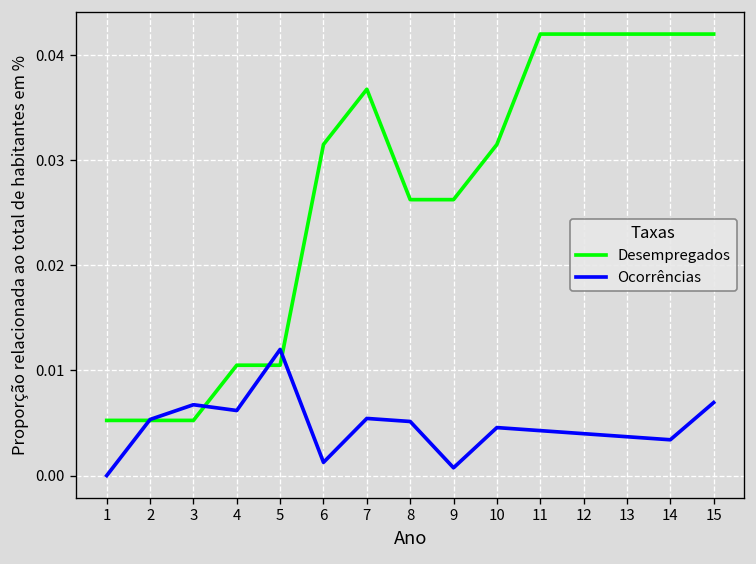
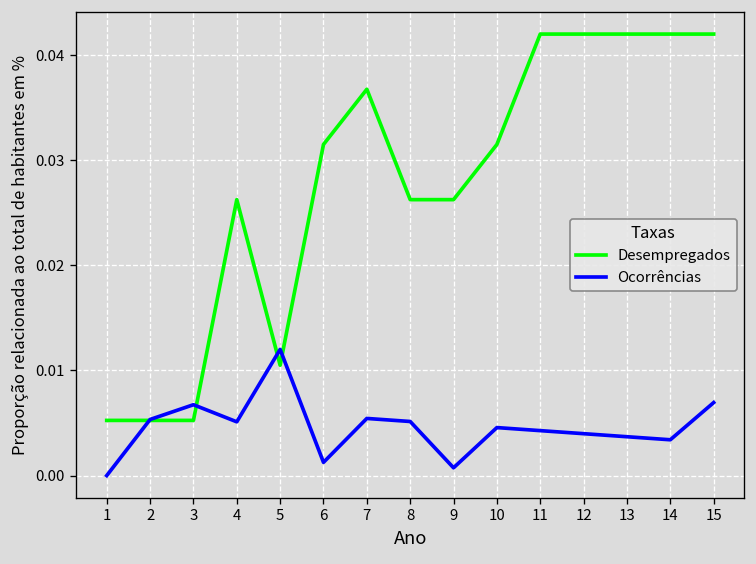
  {
    "Desempregados": {
      "1": 0.005,
      "3": 0.005,
-     "4": 0.011,
+     "4": 0.026,
      "5": 0.011,
      "6": 0.032,
      "7": 0.037,
      "8": 0.026,
      "9": 0.026,
      "10": 0.032,
      "11": 0.042,
      "12": 0.042,
      "13": 0.042,
      "14": 0.042,
      "15": 0.042
    },
    "Ocorrências": {
      "1": 0.000,
      "3": 0.007,
-     "4": 0.006,
+     "4": 0.005,
      "5": 0.012,
      "6": 0.001,
      "7": 0.005,
      "8": 0.005,
      "9": 0.001,
      "10": 0.005,
      "11": 0.004,
      "12": 0.004,
      "13": 0.004,
      "14": 0.003,
      "15": 0.007
    }
  }
